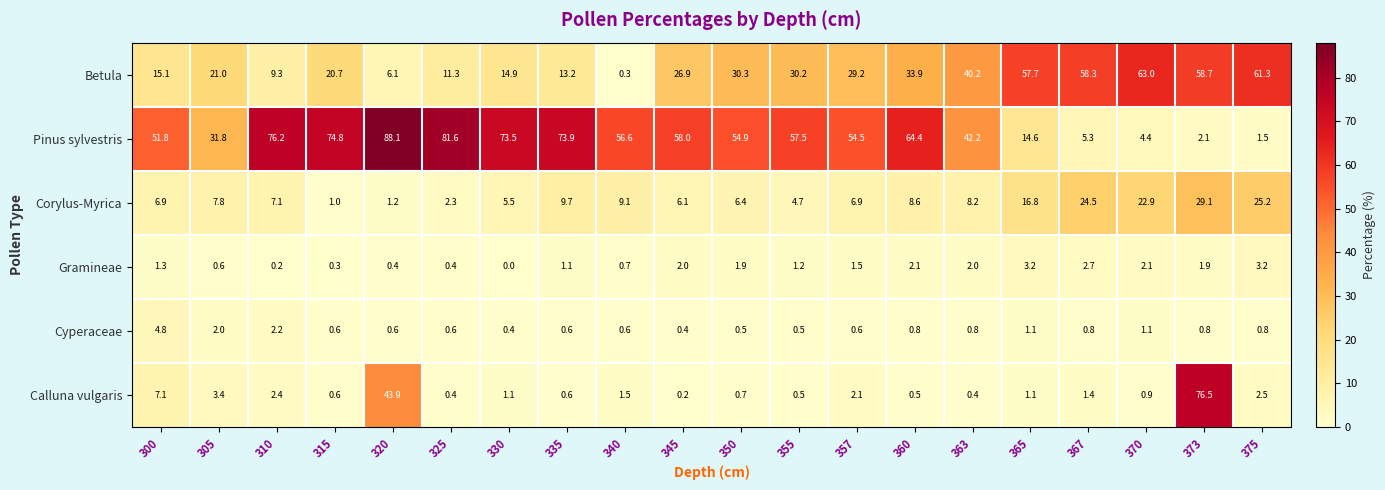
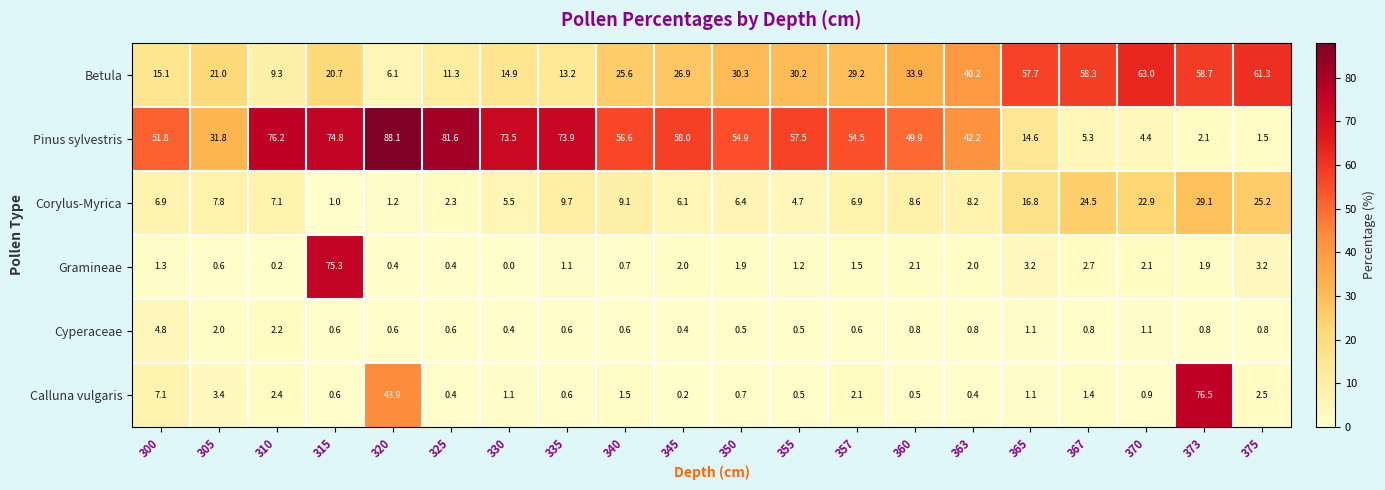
  {
    "Betula": {
      "300": 15.1,
      "305": 21.0,
      "310": 9.3,
      "315": 20.7,
      "320": 6.1,
      "325": 11.3,
      "330": 14.9,
      "335": 13.2,
-     "340": 0.3,
+     "340": 25.6,
      "345": 26.9,
      "350": 30.3,
      "355": 30.2,
      "357": 29.2,
      "360": 33.9,
      "363": 40.2,
      "365": 57.7,
      "367": 58.3,
      "370": 63.0,
      "373": 58.7,
      "375": 61.3
    },
    "Pinus sylvestris": {
      "300": 51.8,
      "305": 31.8,
      "310": 76.2,
      "315": 74.8,
      "320": 88.1,
      "325": 81.6,
      "330": 73.5,
      "335": 73.9,
      "340": 56.6,
      "345": 58.0,
      "350": 54.9,
      "355": 57.5,
      "357": 54.5,
-     "360": 64.4,
+     "360": 49.9,
      "363": 42.2,
      "365": 14.6,
      "367": 5.3,
      "370": 4.4,
      "373": 2.1,
      "375": 1.5
    },
    "Corylus-Myrica": {
      "300": 6.9,
      "305": 7.8,
      "310": 7.1,
      "315": 1.0,
      "320": 1.2,
      "325": 2.3,
      "330": 5.5,
      "335": 9.7,
      "340": 9.1,
      "345": 6.1,
      "350": 6.4,
      "355": 4.7,
      "357": 6.9,
      "360": 8.6,
      "363": 8.2,
      "365": 16.8,
      "367": 24.5,
      "370": 22.9,
      "373": 29.1,
      "375": 25.2
    },
    "Gramineae": {
      "300": 1.3,
      "305": 0.6,
      "310": 0.2,
-     "315": 0.3,
+     "315": 75.3,
      "320": 0.4,
      "325": 0.4,
      "330": 0.0,
      "335": 1.1,
      "340": 0.7,
      "345": 2.0,
      "350": 1.9,
      "355": 1.2,
      "357": 1.5,
      "360": 2.1,
      "363": 2.0,
      "365": 3.2,
      "367": 2.7,
      "370": 2.1,
      "373": 1.9,
      "375": 3.2
    },
    "Cyperaceae": {
      "300": 4.8,
      "305": 2.0,
      "310": 2.2,
      "315": 0.6,
      "320": 0.6,
      "325": 0.6,
      "330": 0.4,
      "335": 0.6,
      "340": 0.6,
      "345": 0.4,
      "350": 0.5,
      "355": 0.5,
      "357": 0.6,
      "360": 0.8,
      "363": 0.8,
      "365": 1.1,
      "367": 0.8,
      "370": 1.1,
      "373": 0.8,
      "375": 0.8
    },
    "Calluna vulgaris": {
      "300": 7.1,
      "305": 3.4,
      "310": 2.4,
      "315": 0.6,
      "320": 43.9,
      "325": 0.4,
      "330": 1.1,
      "335": 0.6,
      "340": 1.5,
      "345": 0.2,
      "350": 0.7,
      "355": 0.5,
      "357": 2.1,
      "360": 0.5,
      "363": 0.4,
      "365": 1.1,
      "367": 1.4,
      "370": 0.9,
      "373": 76.5,
      "375": 2.5
    }
  }
